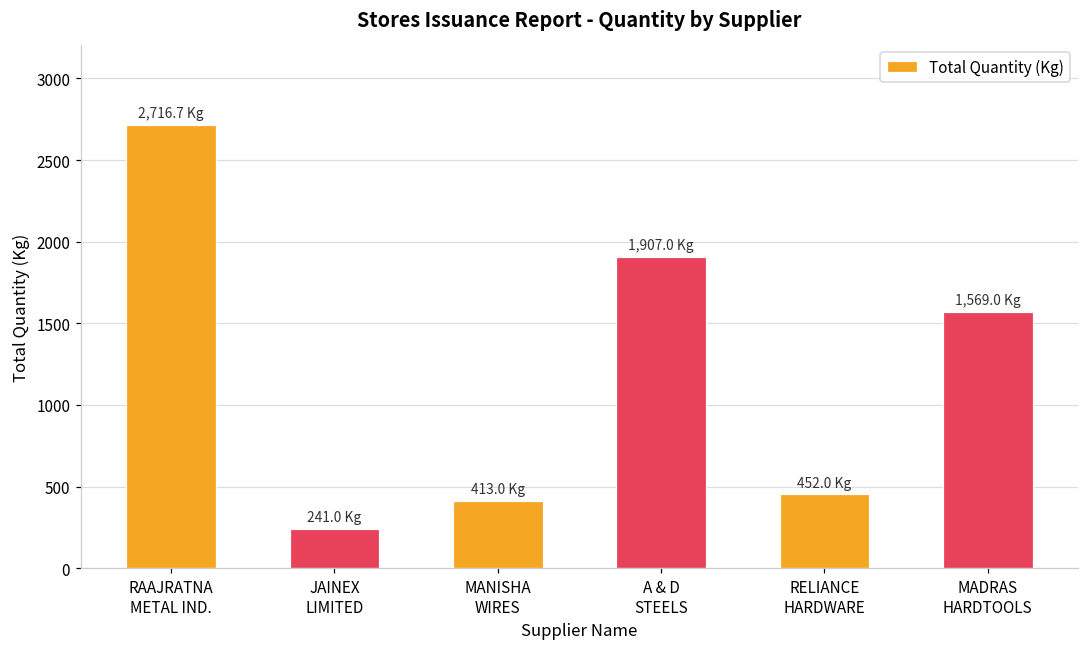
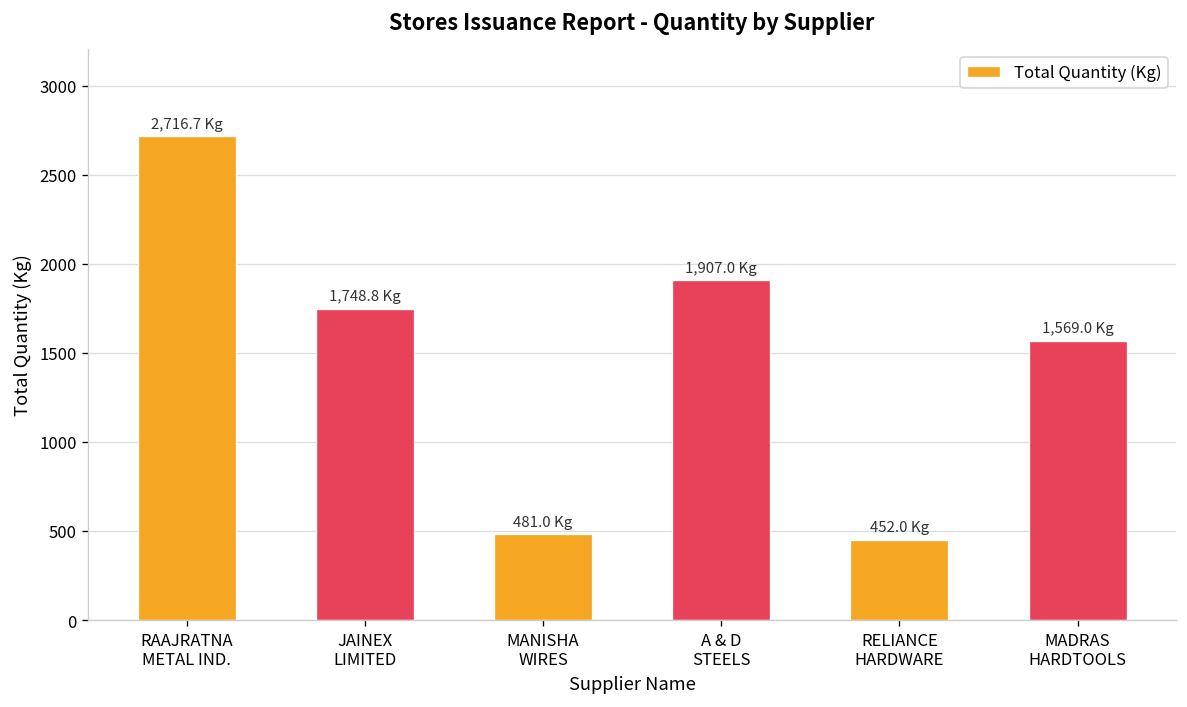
  {
    "RAAJRATNA METAL IND.": "2,716.7",
-   "JAINEX LIMITED": "241.0",
-   "MANISHA WIRES": "413.0",
+   "JAINEX LIMITED": "1,748.8",
+   "MANISHA WIRES": "481.0",
    "A & D STEELS": "1,907.0",
    "RELIANCE HARDWARE": "452.0",
    "MADRAS HARDTOOLS": "1,569.0"
  }
